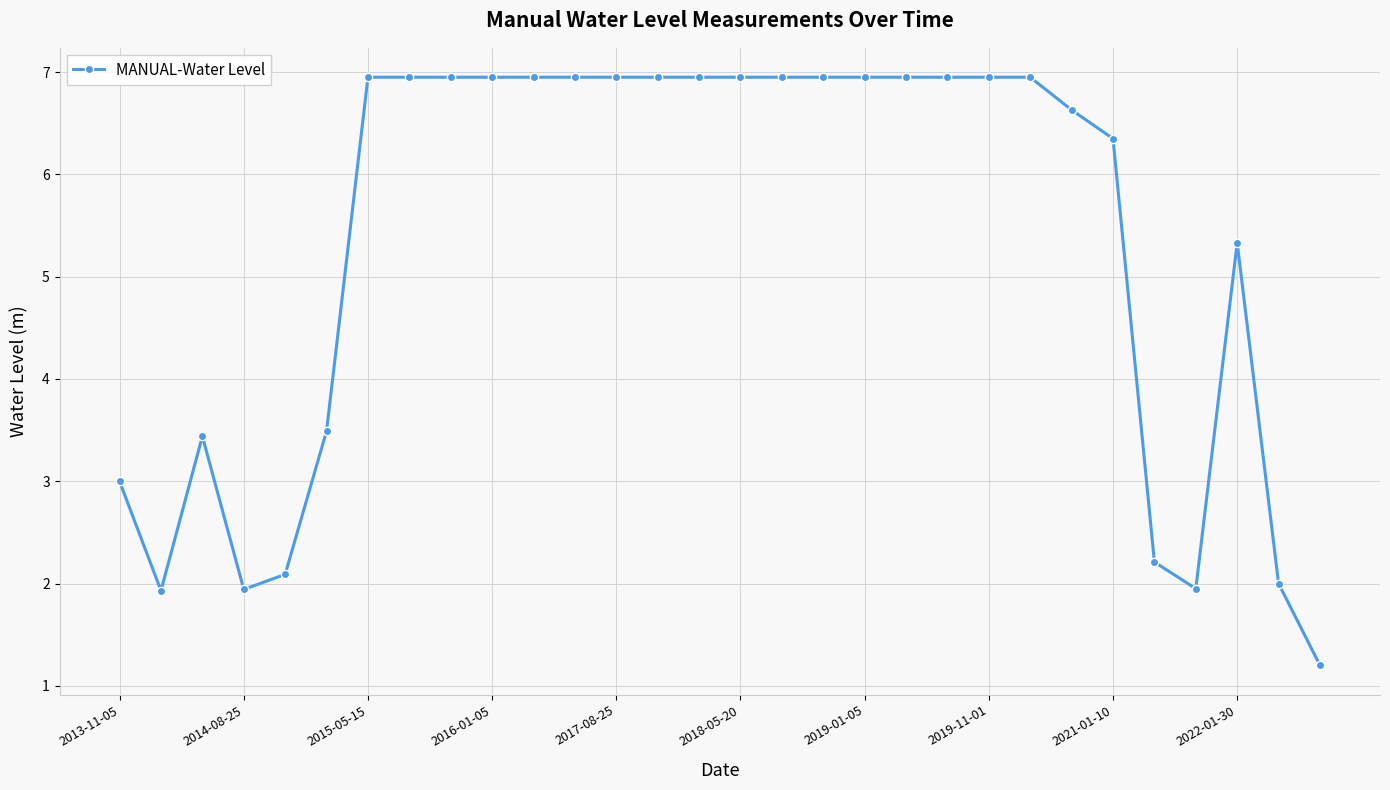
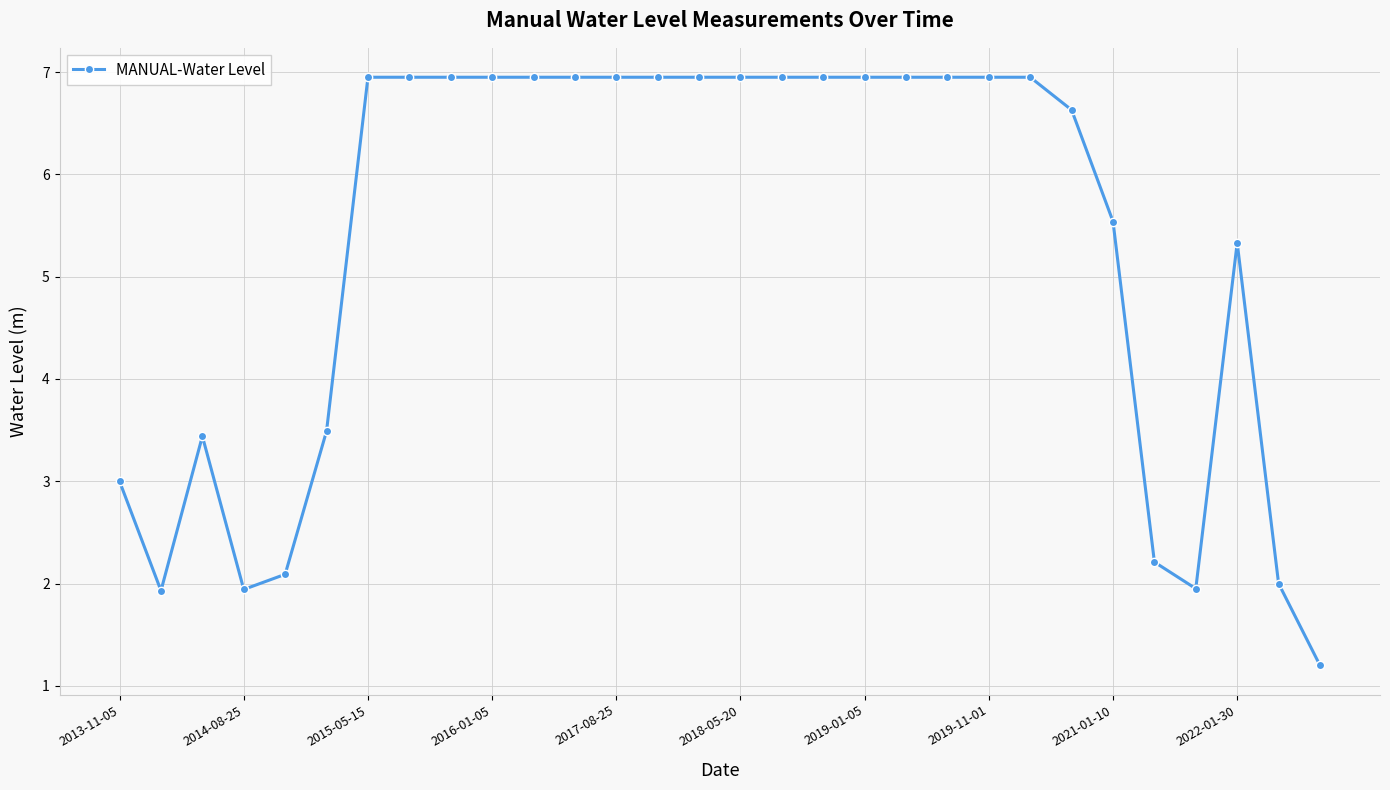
  {
    "2013-11-05": 3.00,
    "2014-08-25": 1.94,
    "2015-05-15": 6.95,
    "2016-01-05": 6.95,
    "2017-08-25": 6.95,
    "2018-05-20": 6.95,
    "2019-01-05": 6.95,
    "2019-11-01": 6.95,
-   "2021-01-10": 6.35,
+   "2021-01-10": 5.54,
    "2022-01-30": 5.33
  }
